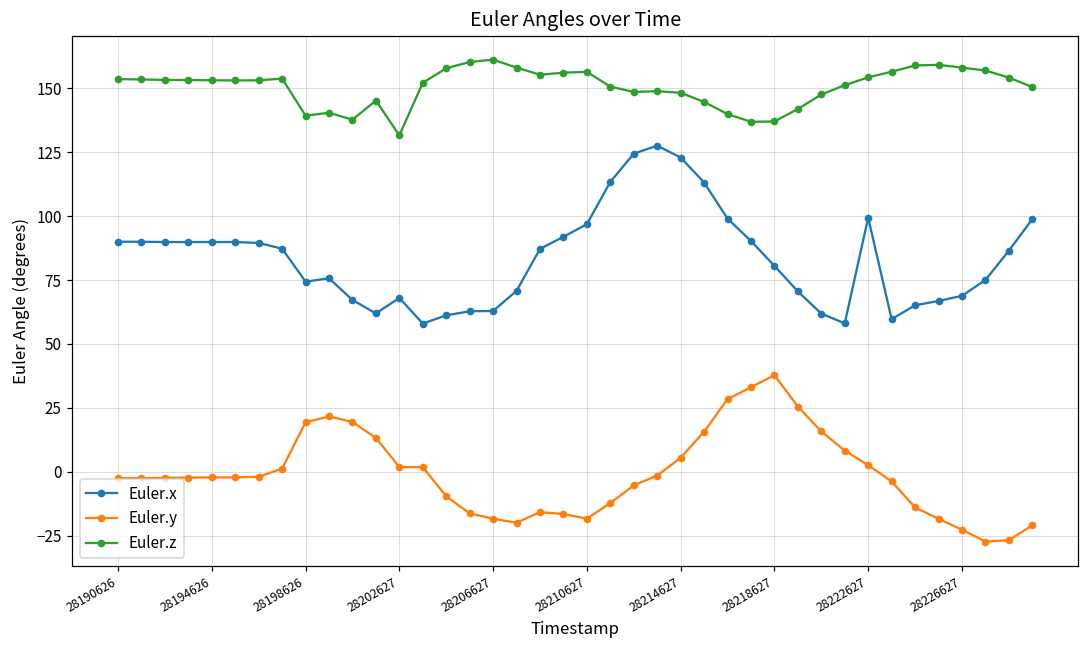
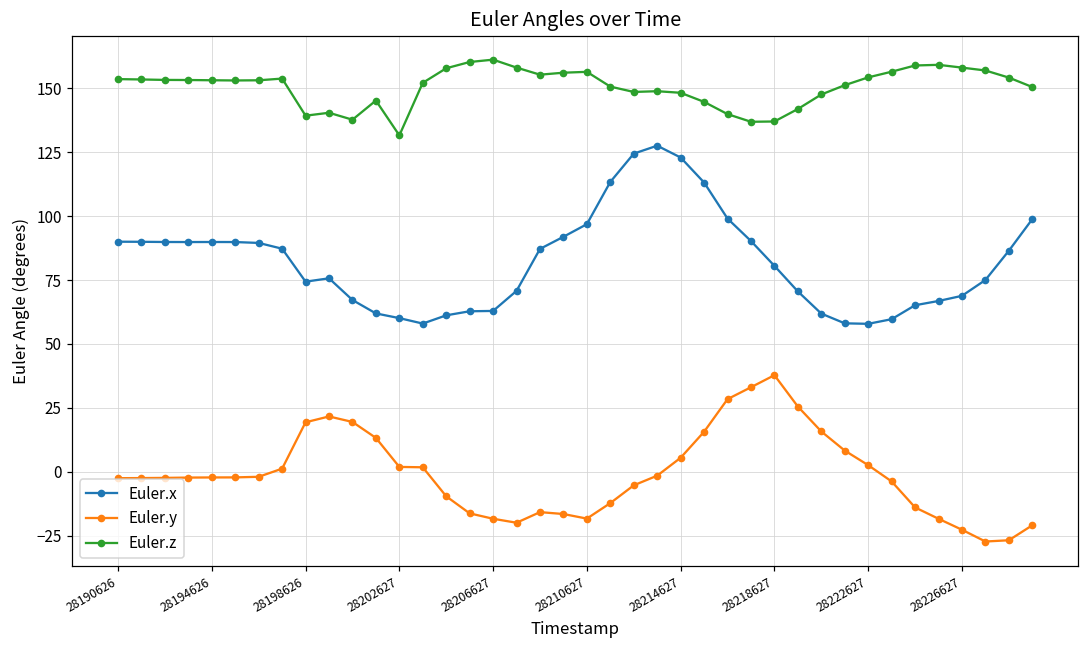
  {
    "Euler.x": {
      "28190626": 90,
      "28194626": 90,
      "28198626": 74,
-     "28202627": 68,
+     "28202627": 60,
      "28206627": 63,
      "28210627": 97,
      "28214627": 123,
      "28218627": 81,
-     "28222627": 99,
+     "28222627": 58,
      "28226627": 69
    },
    "Euler.y": {
      "28190626": -3,
      "28194626": -2,
      "28198626": 19,
      "28202627": 2,
      "28206627": -18,
      "28210627": -18,
      "28214627": 5,
      "28218627": 38,
      "28222627": 3,
      "28226627": -23
    },
    "Euler.z": {
      "28190626": 154,
      "28194626": 153,
      "28198626": 139,
      "28202627": 132,
      "28206627": 161,
      "28210627": 156,
      "28214627": 148,
      "28218627": 137,
      "28222627": 154,
      "28226627": 158
    }
  }
